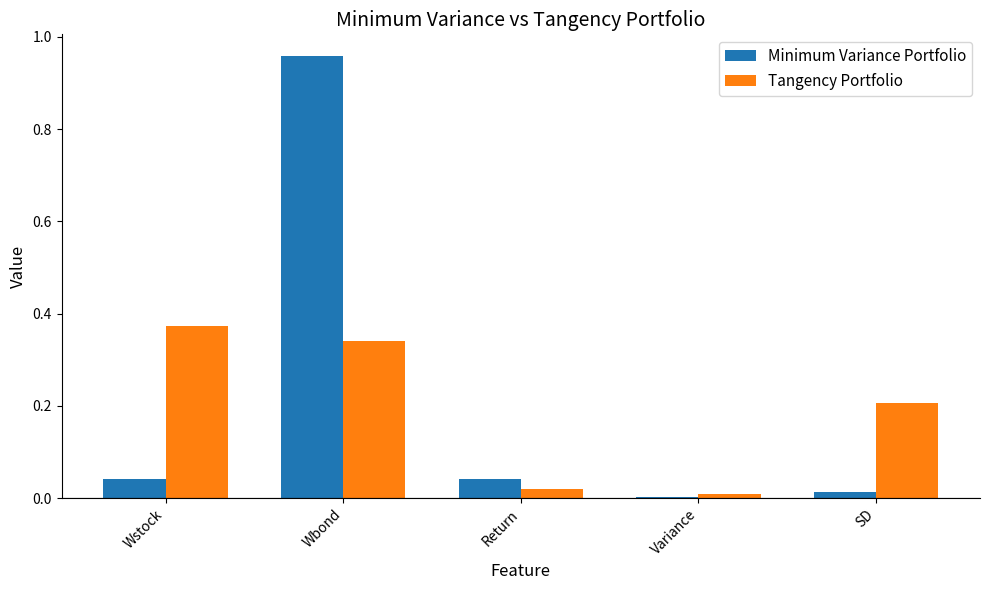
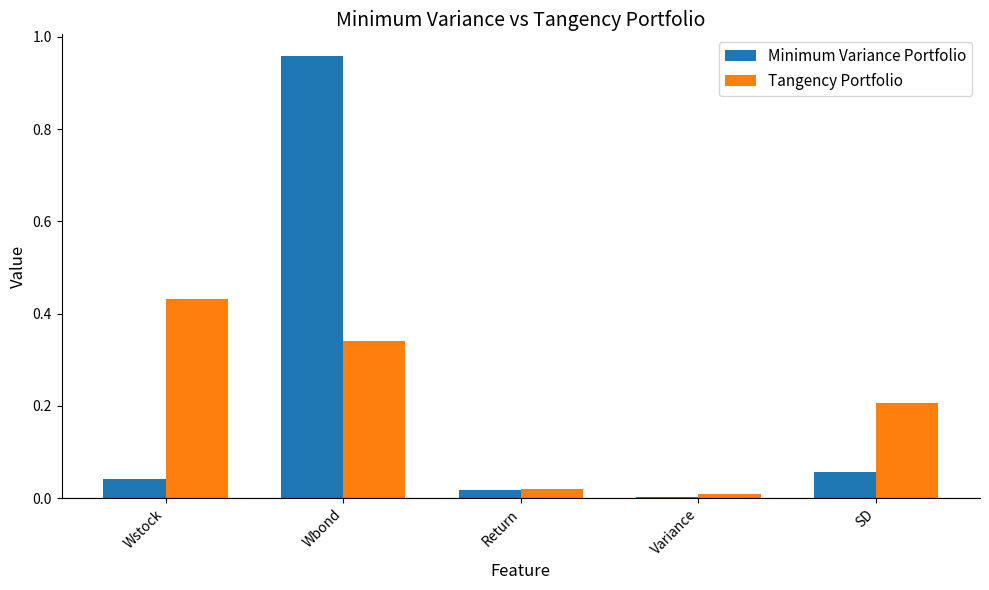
  {
    "Minimum Variance Portfolio": {
      "Wstock": 0.04,
      "Wbond": 0.96,
-     "Return": 0.04,
-     "SD": 0.01
+     "Return": 0.02,
+     "SD": 0.06
    },
    "Tangency Portfolio": {
-     "Wstock": 0.37,
+     "Wstock": 0.43,
      "Wbond": 0.34,
      "Return": 0.02,
      "Variance": 0.01,
      "SD": 0.21
    }
  }
